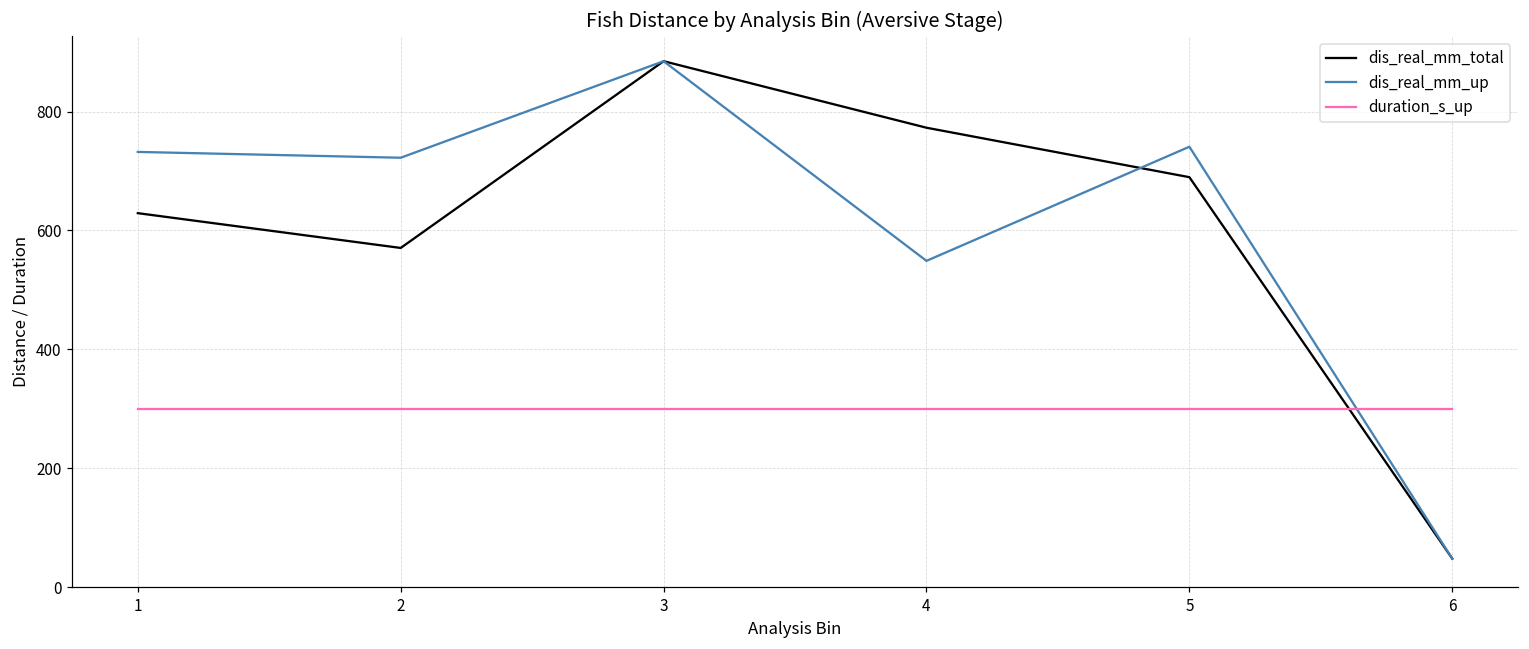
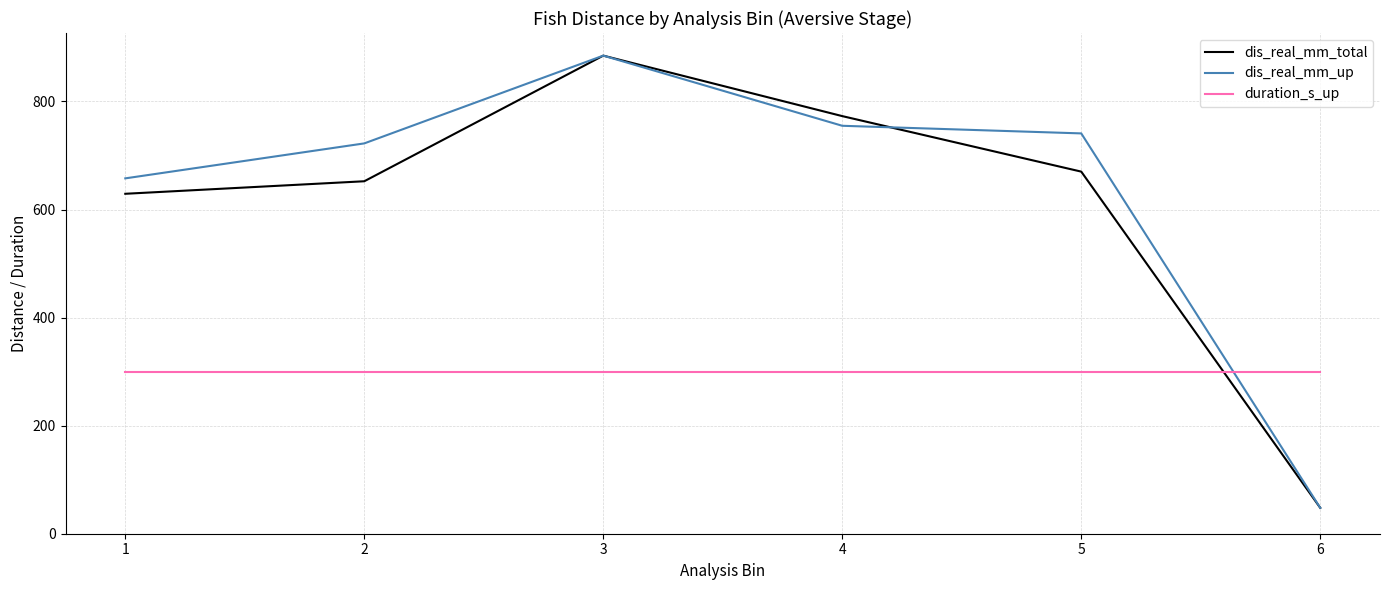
  {
    "dis_real_mm_total": {
      "1": 630,
-     "2": 570,
+     "2": 650,
      "4": 770,
-     "5": 690
+     "5": 670
    },
    "dis_real_mm_up": {
-     "1": 730,
+     "1": 660,
      "2": 720,
-     "4": 550,
+     "4": 760,
      "5": 740
    },
    "duration_s_up": {
      "1": 300,
      "2": 300,
      "3": 300,
      "4": 300,
      "5": 300,
      "6": 300
    }
  }
